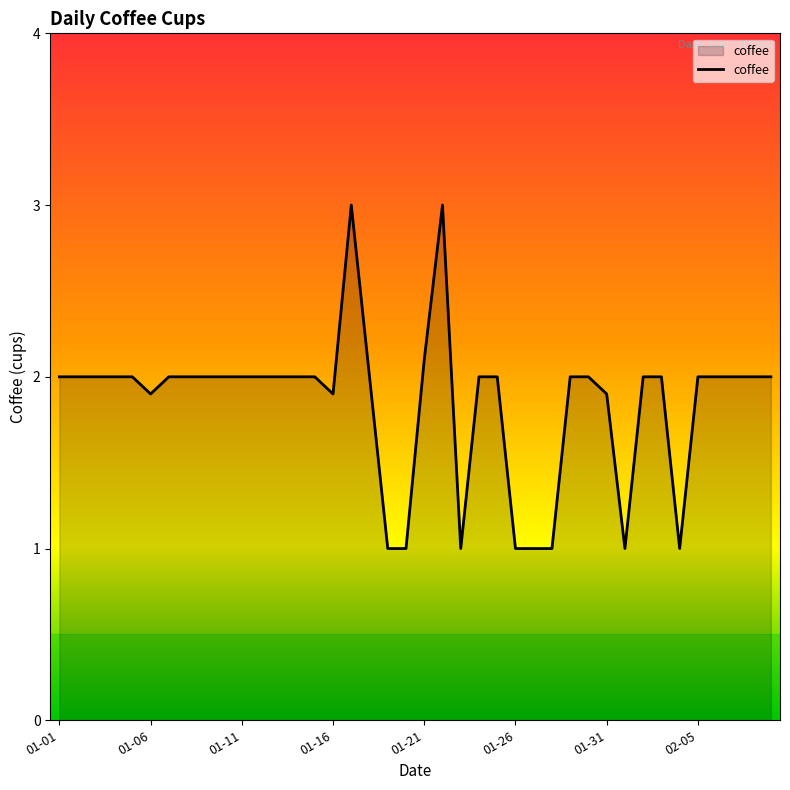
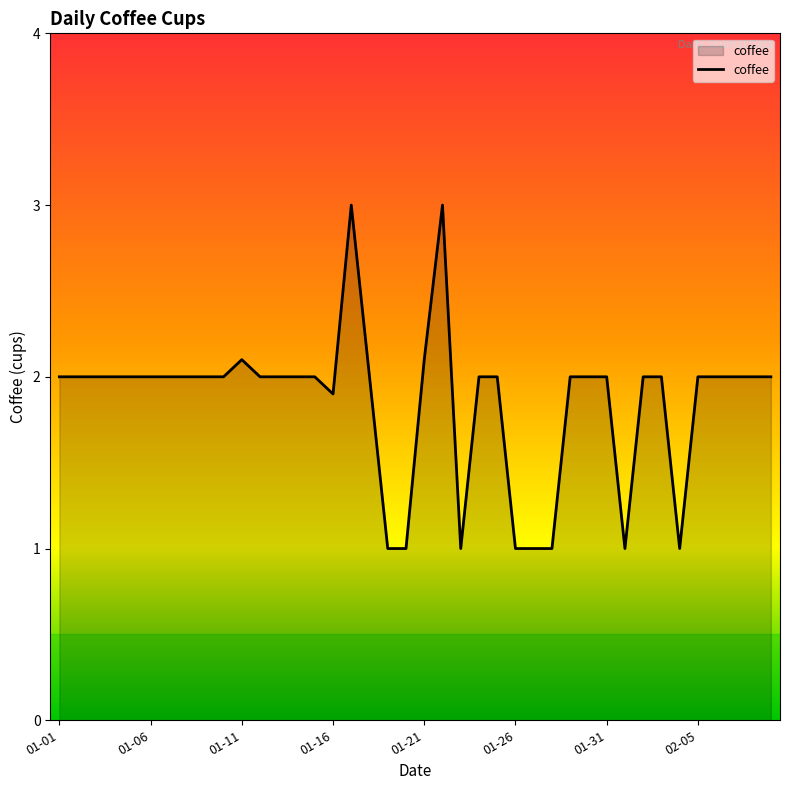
  {
    "01-01": 2.0,
-   "01-06": 1.9,
-   "01-11": 2.0,
+   "01-06": 2.0,
+   "01-11": 2.1,
    "01-16": 1.9,
    "01-21": 2.1,
    "01-26": 1.0,
-   "01-31": 1.9,
+   "01-31": 2.0,
    "02-05": 2.0
  }
